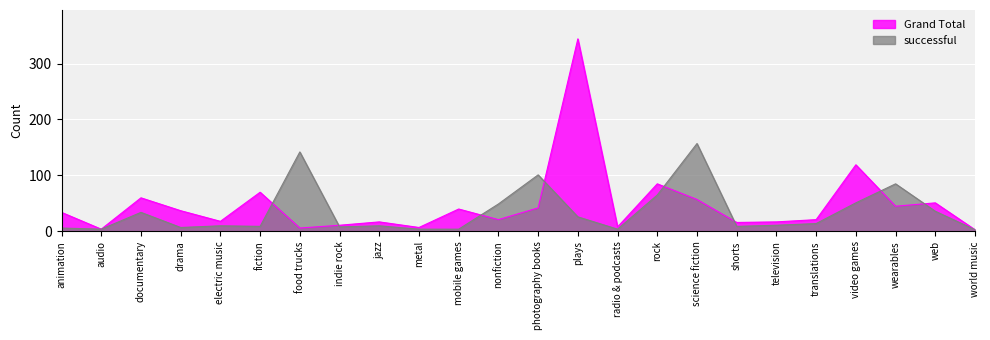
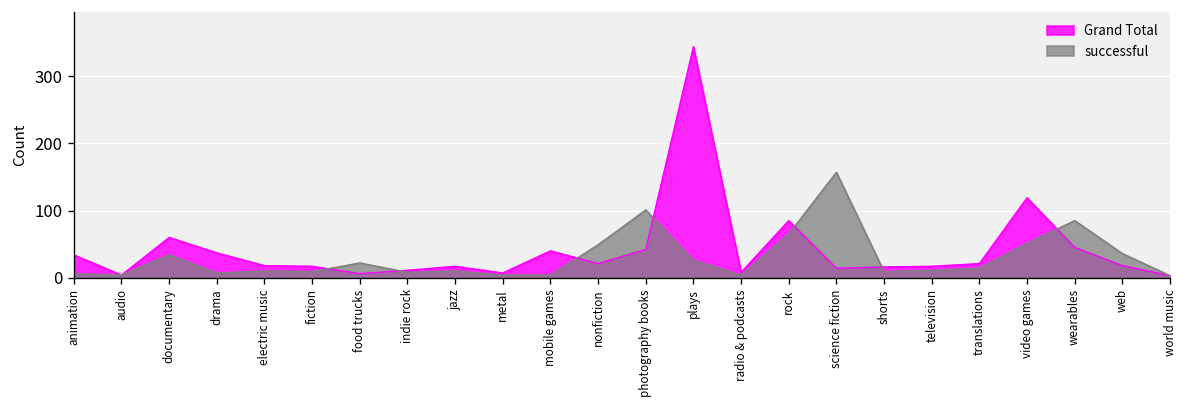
  {
    "Grand Total": {
      "animation": 30,
      "documentary": 60,
      "drama": 40,
      "electric music": 20,
-     "fiction": 70,
+     "fiction": 20,
      "food trucks": 10,
      "jazz": 20,
      "mobile games": 40,
      "nonfiction": 20,
      "photography books": 40,
      "plays": 340,
      "rock": 90,
-     "science fiction": 60,
+     "science fiction": 10,
      "shorts": 20,
      "television": 20,
      "translations": 20,
      "video games": 120,
      "wearables": 50,
-     "web": 50
+     "web": 20
    },
    "successful": {
      "animation": 10,
      "documentary": 30,
      "drama": 10,
      "electric music": 10,
      "fiction": 10,
-     "food trucks": 140,
+     "food trucks": 20,
      "jazz": 10,
      "mobile games": 0,
      "nonfiction": 50,
      "photography books": 100,
      "plays": 30,
      "rock": 70,
      "science fiction": 160,
      "shorts": 10,
      "television": 10,
      "translations": 10,
      "video games": 50,
      "wearables": 90,
      "web": 40
    }
  }
